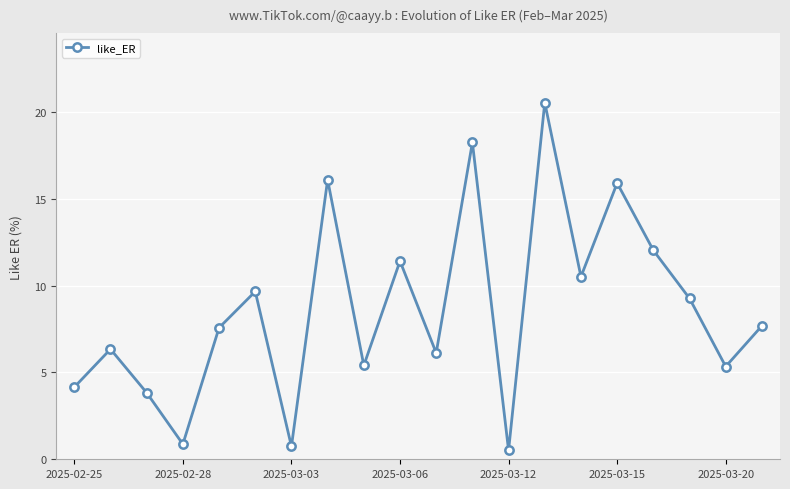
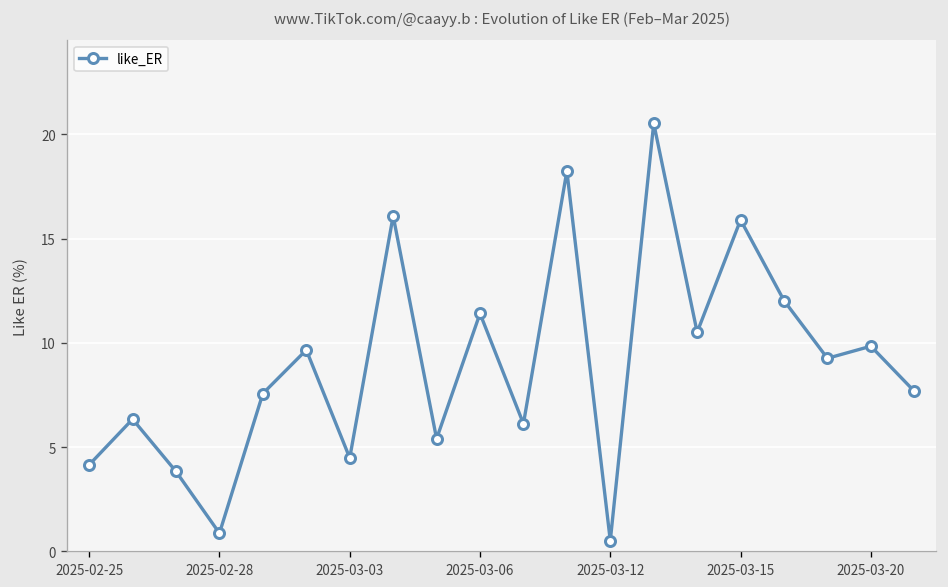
  {
    "2025-02-25": 4.2,
    "2025-02-28": 0.9,
-   "2025-03-03": 0.7,
+   "2025-03-03": 4.5,
    "2025-03-06": 11.4,
    "2025-03-12": 0.5,
    "2025-03-15": 15.9,
-   "2025-03-20": 5.3
+   "2025-03-20": 9.8
  }
